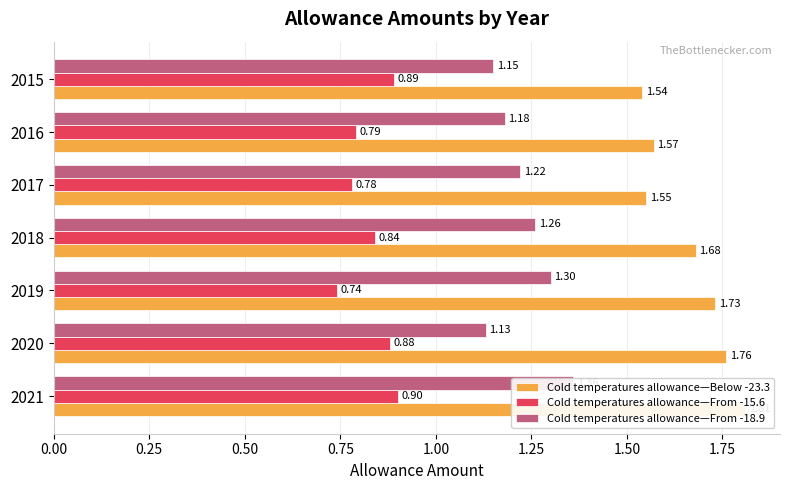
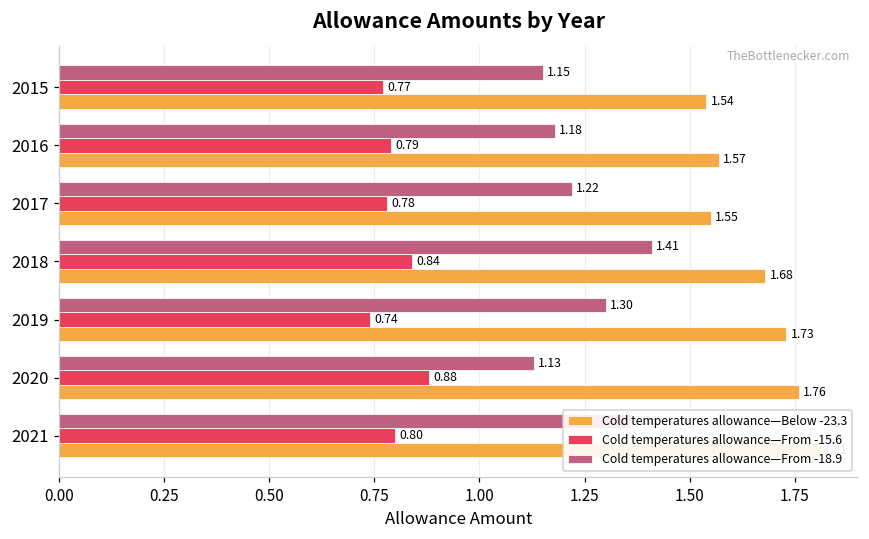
  {
    "Cold temperatures allowance—Below -23.3": {
      "2015": 1.54,
      "2016": 1.57,
      "2017": 1.55,
      "2018": 1.68,
      "2019": 1.73,
      "2020": 1.76
    },
    "Cold temperatures allowance—From -15.6": {
-     "2015": 0.89,
+     "2015": 0.77,
      "2016": 0.79,
      "2017": 0.78,
      "2018": 0.84,
      "2019": 0.74,
      "2020": 0.88,
-     "2021": 0.90
+     "2021": 0.80
    },
    "Cold temperatures allowance—From -18.9": {
      "2015": 1.15,
      "2016": 1.18,
      "2017": 1.22,
-     "2018": 1.26,
+     "2018": 1.41,
      "2019": 1.30,
      "2020": 1.13
    }
  }
